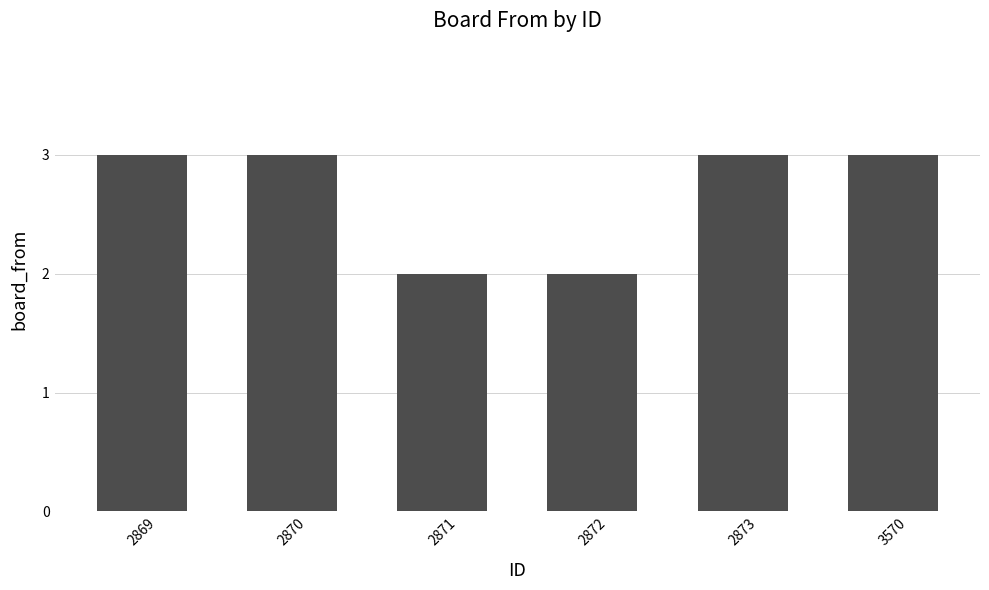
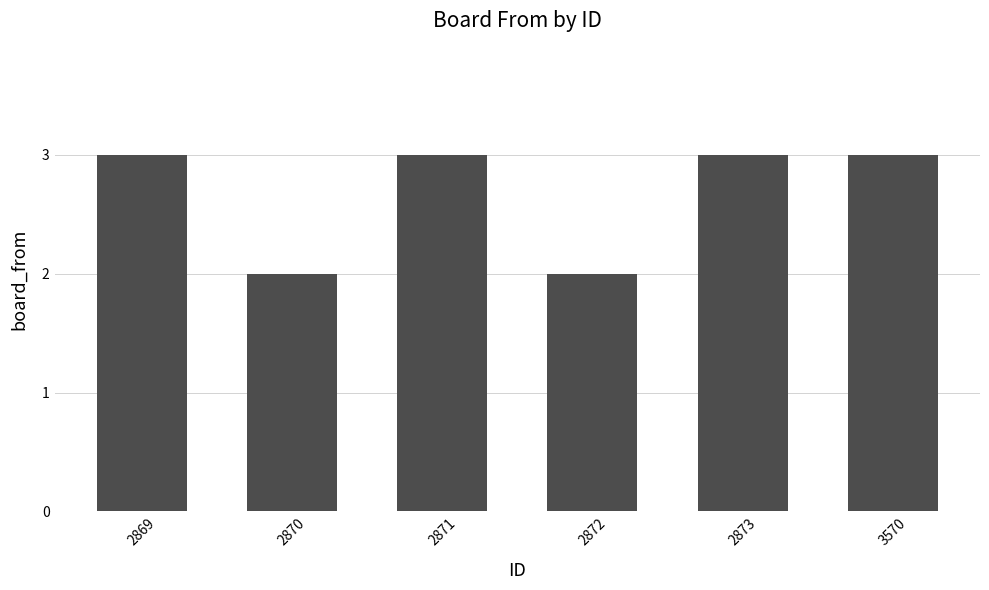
  {
    "2869": 3,
-   "2870": 3,
-   "2871": 2,
+   "2870": 2,
+   "2871": 3,
    "2872": 2,
    "2873": 3,
    "3570": 3
  }
